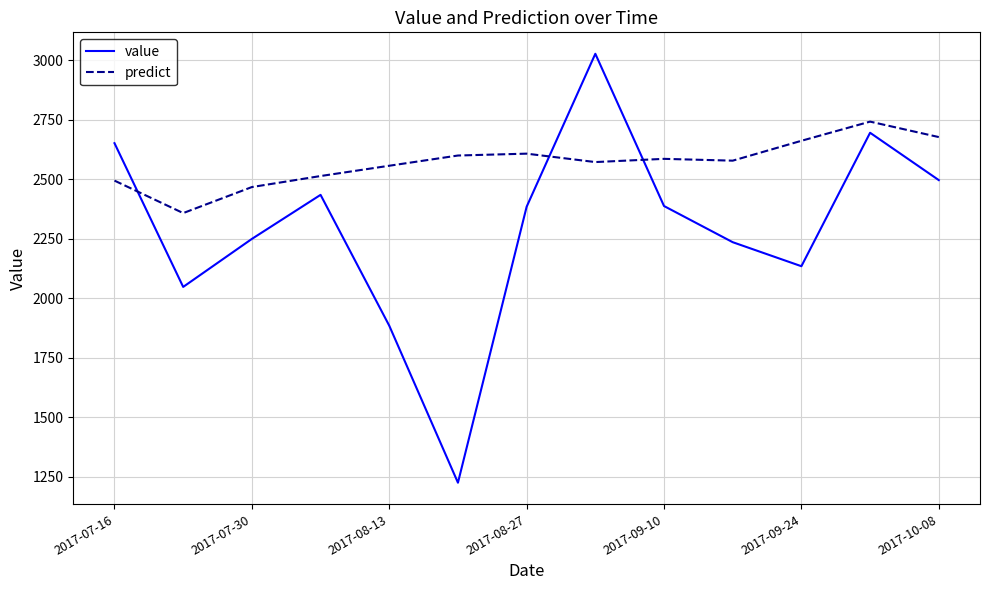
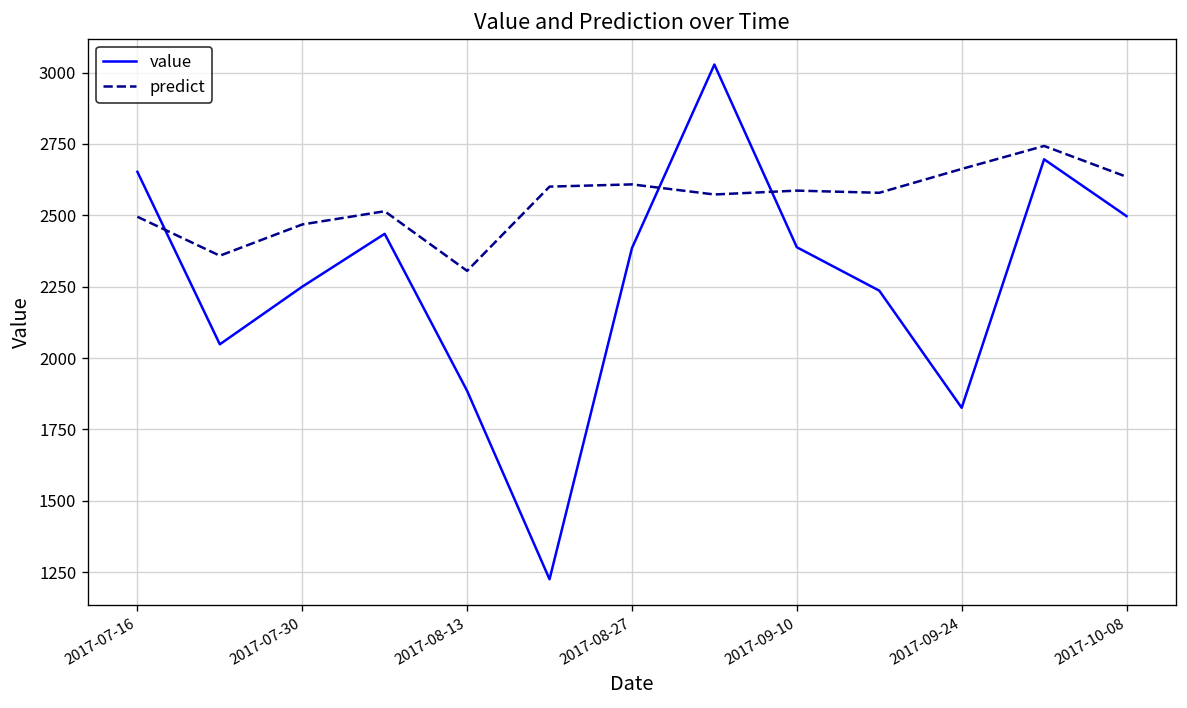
  {
    "value": {
      "2017-07-16": 2650,
      "2017-07-30": 2250,
      "2017-08-13": 1890,
      "2017-08-27": 2390,
      "2017-09-10": 2390,
-     "2017-09-24": 2140,
+     "2017-09-24": 1830,
      "2017-10-08": 2500
    },
    "predict": {
      "2017-07-16": 2490,
      "2017-07-30": 2470,
-     "2017-08-13": 2560,
+     "2017-08-13": 2310,
      "2017-08-27": 2610,
      "2017-09-10": 2590,
      "2017-09-24": 2660,
-     "2017-10-08": 2680
+     "2017-10-08": 2630
    }
  }
